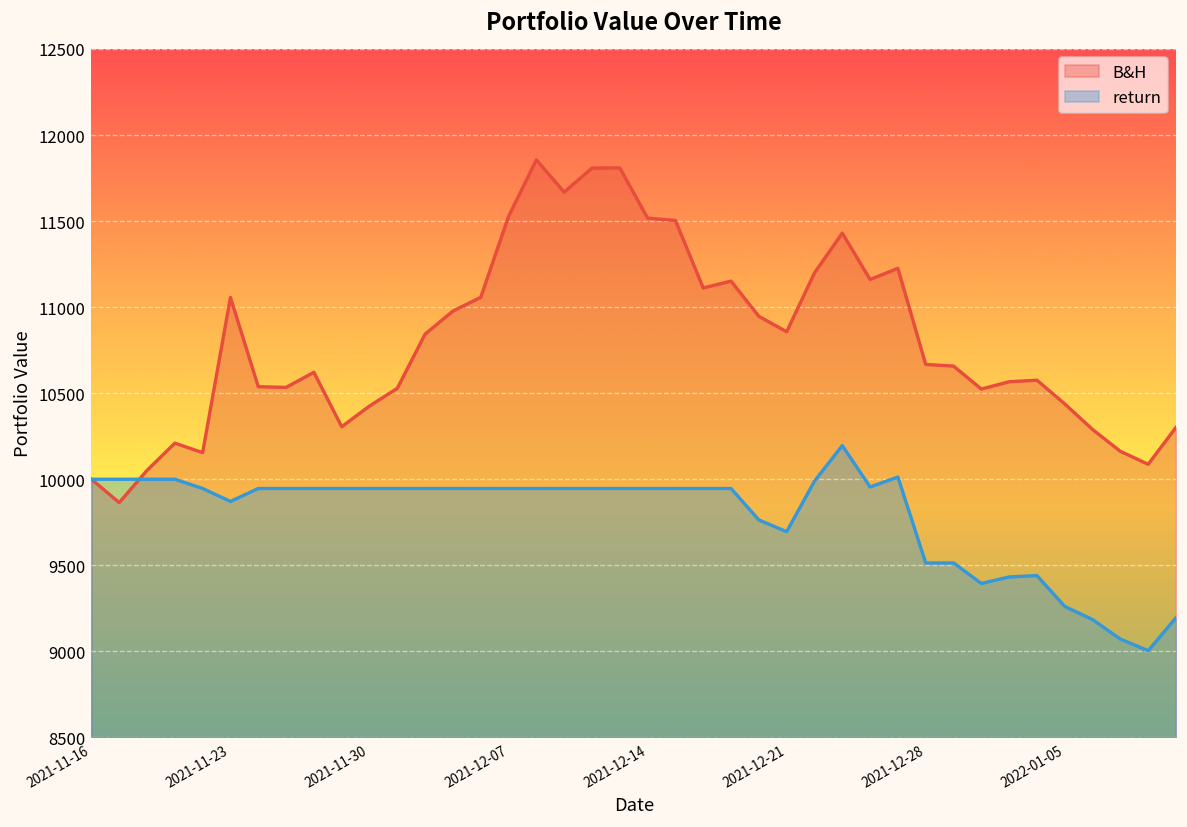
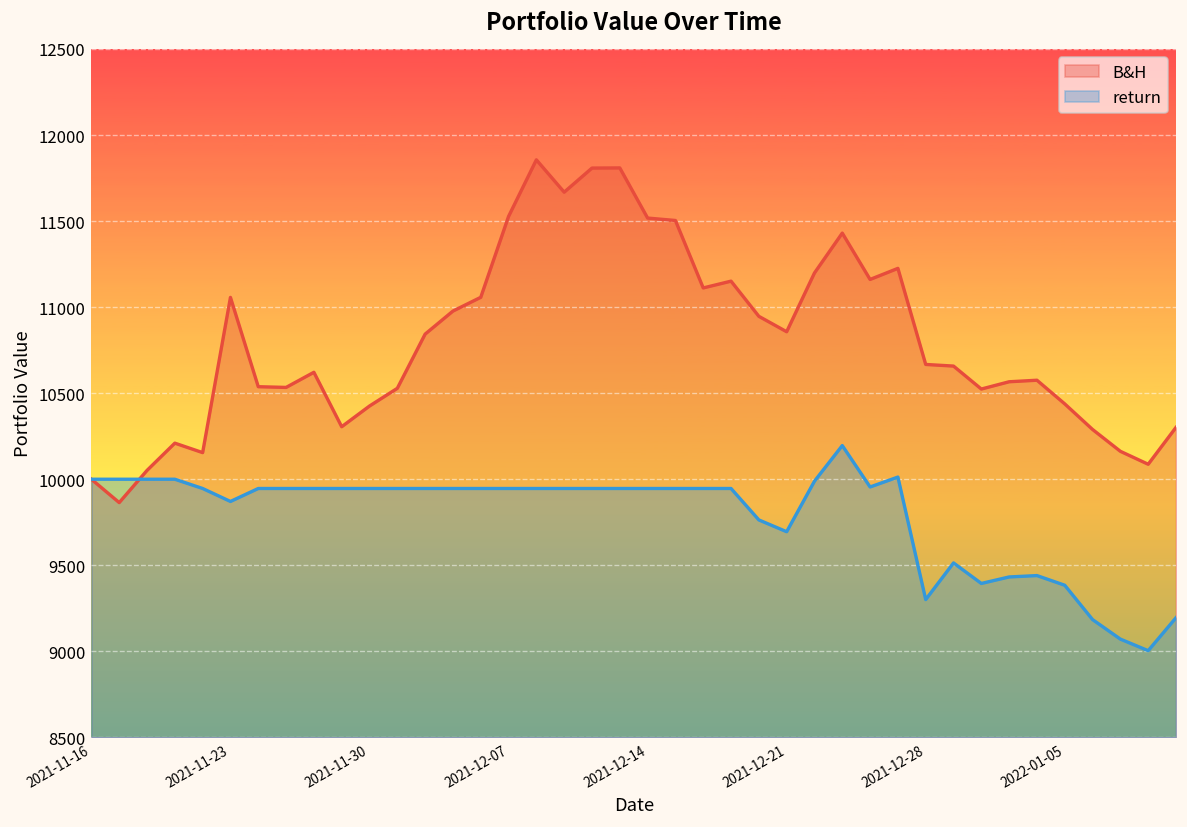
  {
    "B&H": {
      "2021-11-23": 11060,
      "2021-11-30": 10430,
      "2021-12-07": 11530,
      "2021-12-14": 11520,
      "2021-12-21": 10860,
      "2021-12-28": 10670,
      "2022-01-05": 10440
    },
    "return": {
      "2021-11-23": 9870,
      "2021-11-30": 9950,
      "2021-12-07": 9950,
      "2021-12-14": 9950,
      "2021-12-21": 9690,
-     "2021-12-28": 9510,
-     "2022-01-05": 9260
+     "2021-12-28": 9300,
+     "2022-01-05": 9380
    }
  }
